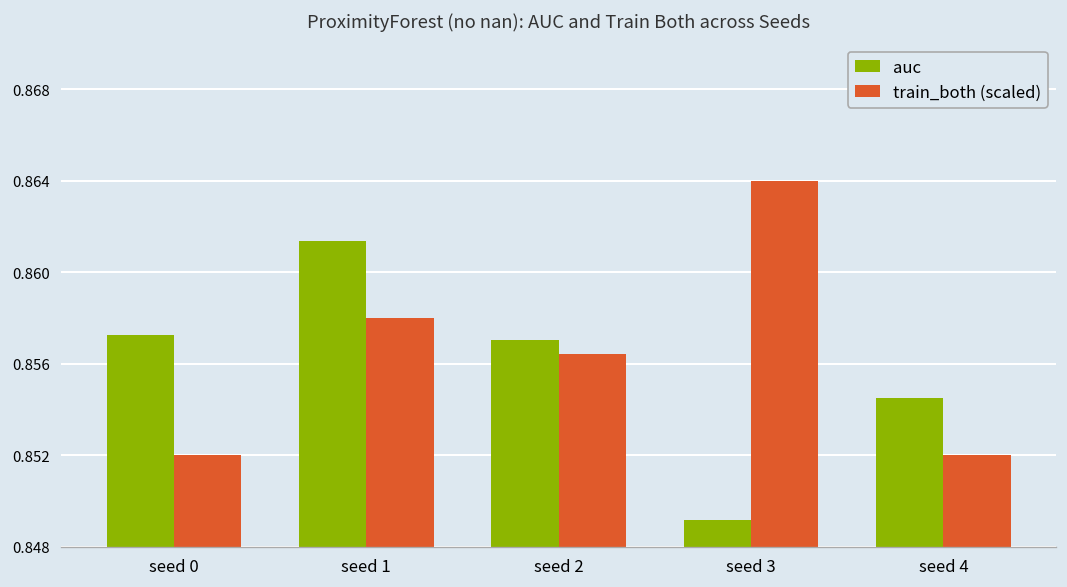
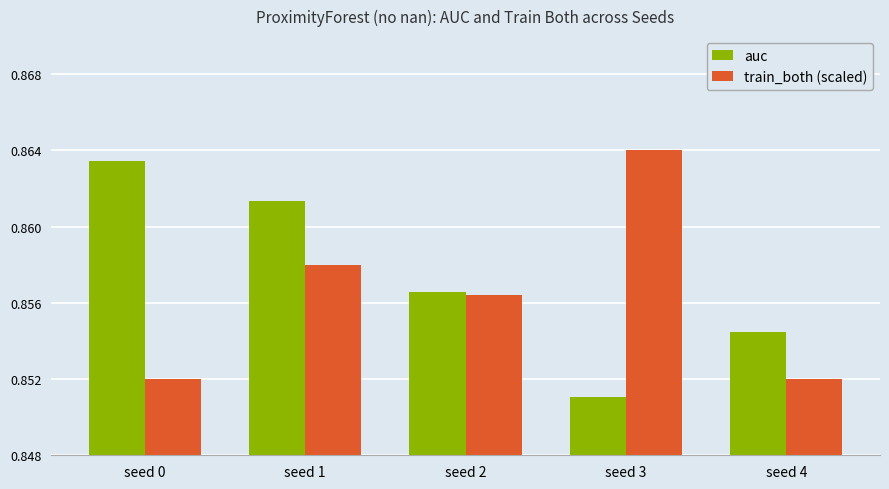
  {
    "auc": {
-     "seed 0": 0.8572,
+     "seed 0": 0.8635,
      "seed 1": 0.8614,
-     "seed 2": 0.8570,
-     "seed 3": 0.8492,
+     "seed 2": 0.8566,
+     "seed 3": 0.8510,
      "seed 4": 0.8545
    },
    "train_both (scaled)": {
      "seed 0": 0.8520,
      "seed 1": 0.8580,
      "seed 2": 0.8564,
      "seed 3": 0.8640,
      "seed 4": 0.8520
    }
  }
